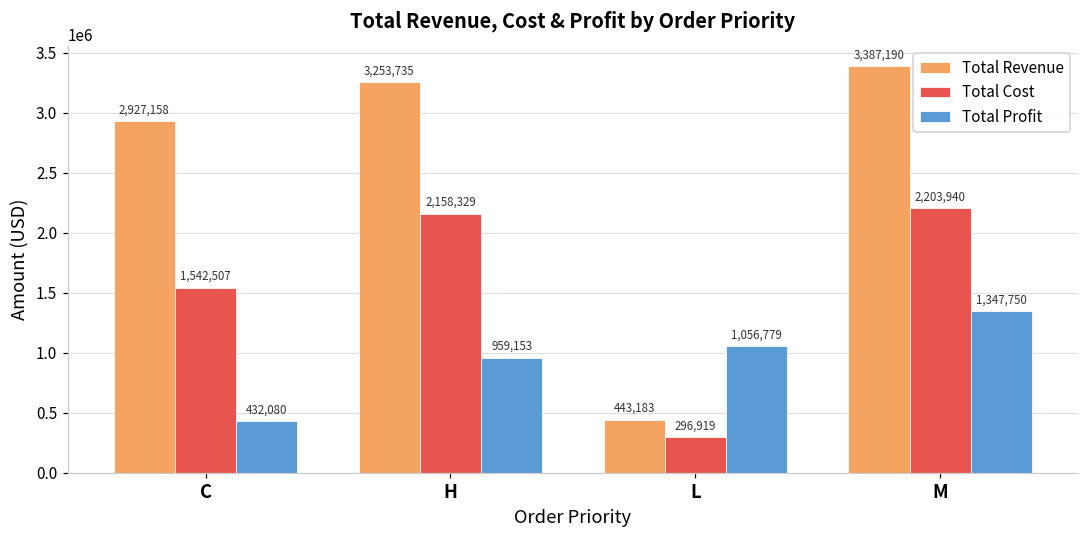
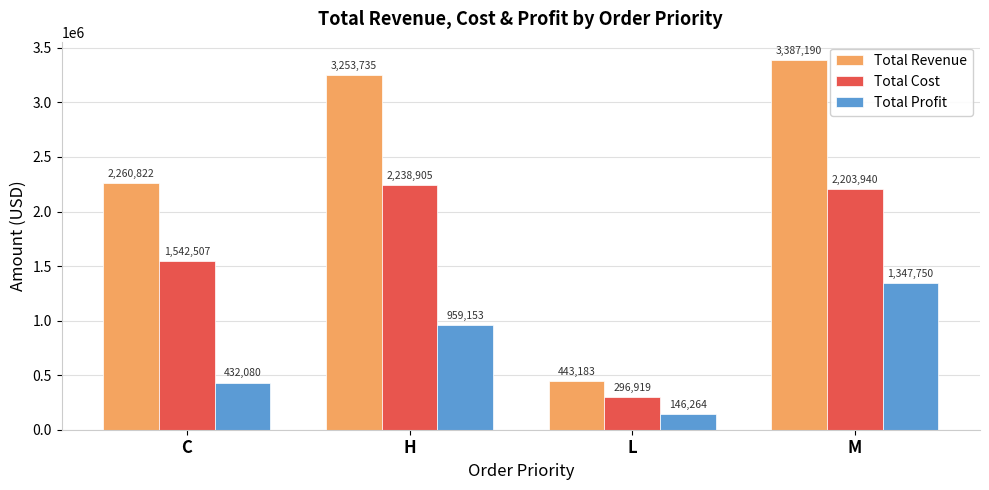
  {
    "Total Revenue": {
-     "C": "2,927,158",
+     "C": "2,260,822",
      "H": "3,253,735",
      "L": "443,183",
      "M": "3,387,190"
    },
    "Total Cost": {
      "C": "1,542,507",
-     "H": "2,158,329",
+     "H": "2,238,905",
      "L": "296,919",
      "M": "2,203,940"
    },
    "Total Profit": {
      "C": "432,080",
      "H": "959,153",
-     "L": "1,056,779",
+     "L": "146,264",
      "M": "1,347,750"
    }
  }
